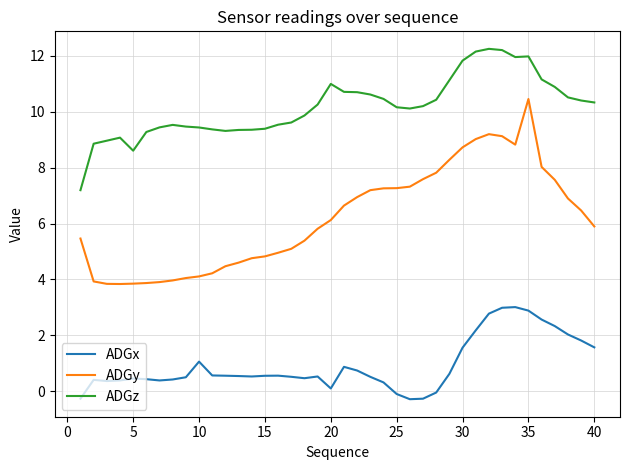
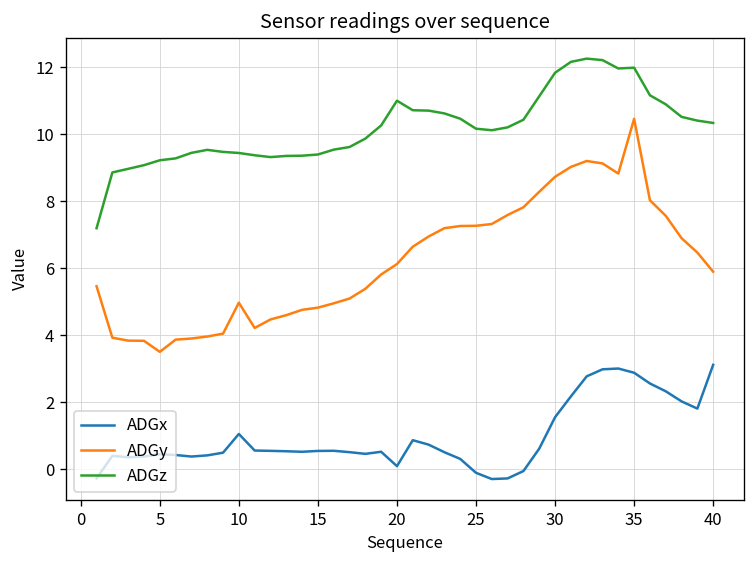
  {
    "ADGx": {
      "10": 1.1,
      "15": 0.6,
      "20": 0.1,
      "25": -0.1,
      "30": 1.6,
      "35": 2.9,
-     "40": 1.6
+     "40": 3.1
    },
    "ADGy": {
-     "5": 3.8,
-     "10": 4.1,
+     "5": 3.5,
+     "10": 5.0,
      "15": 4.8,
      "20": 6.1,
      "25": 7.3,
      "30": 8.7,
      "35": 10.5,
      "40": 5.9
    },
    "ADGz": {
-     "5": 8.6,
+     "5": 9.2,
      "10": 9.4,
      "15": 9.4,
      "20": 11.0,
      "25": 10.2,
      "30": 11.8,
      "35": 12.0,
      "40": 10.3
    }
  }
